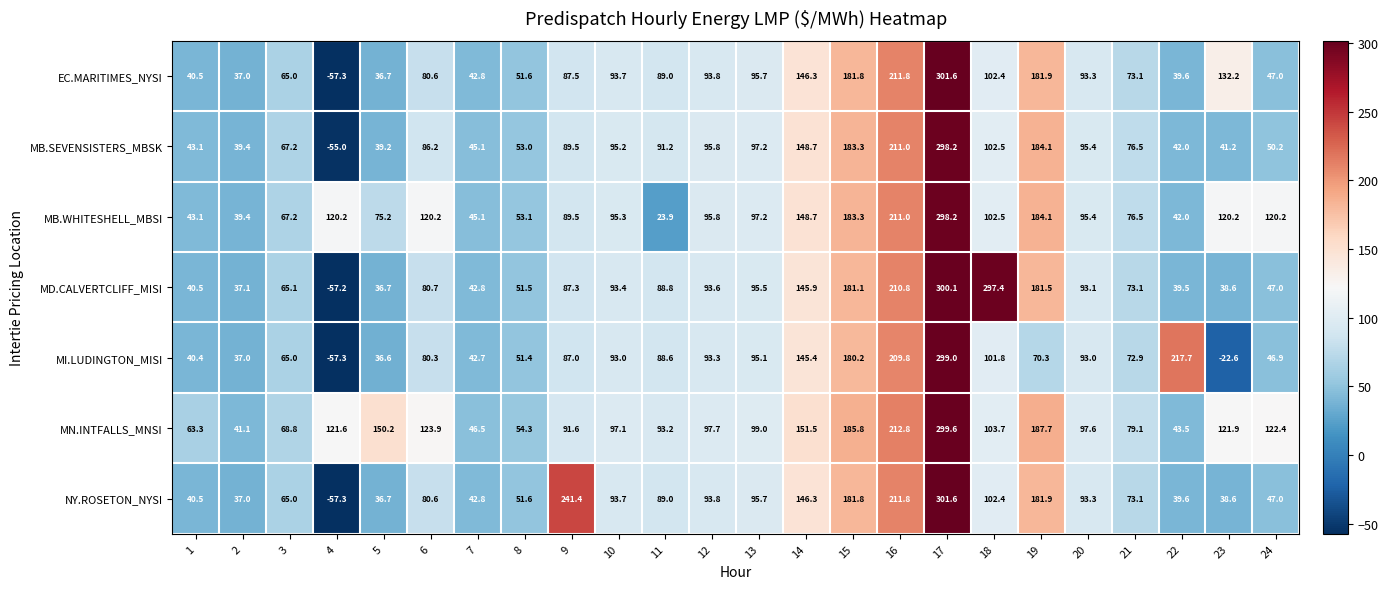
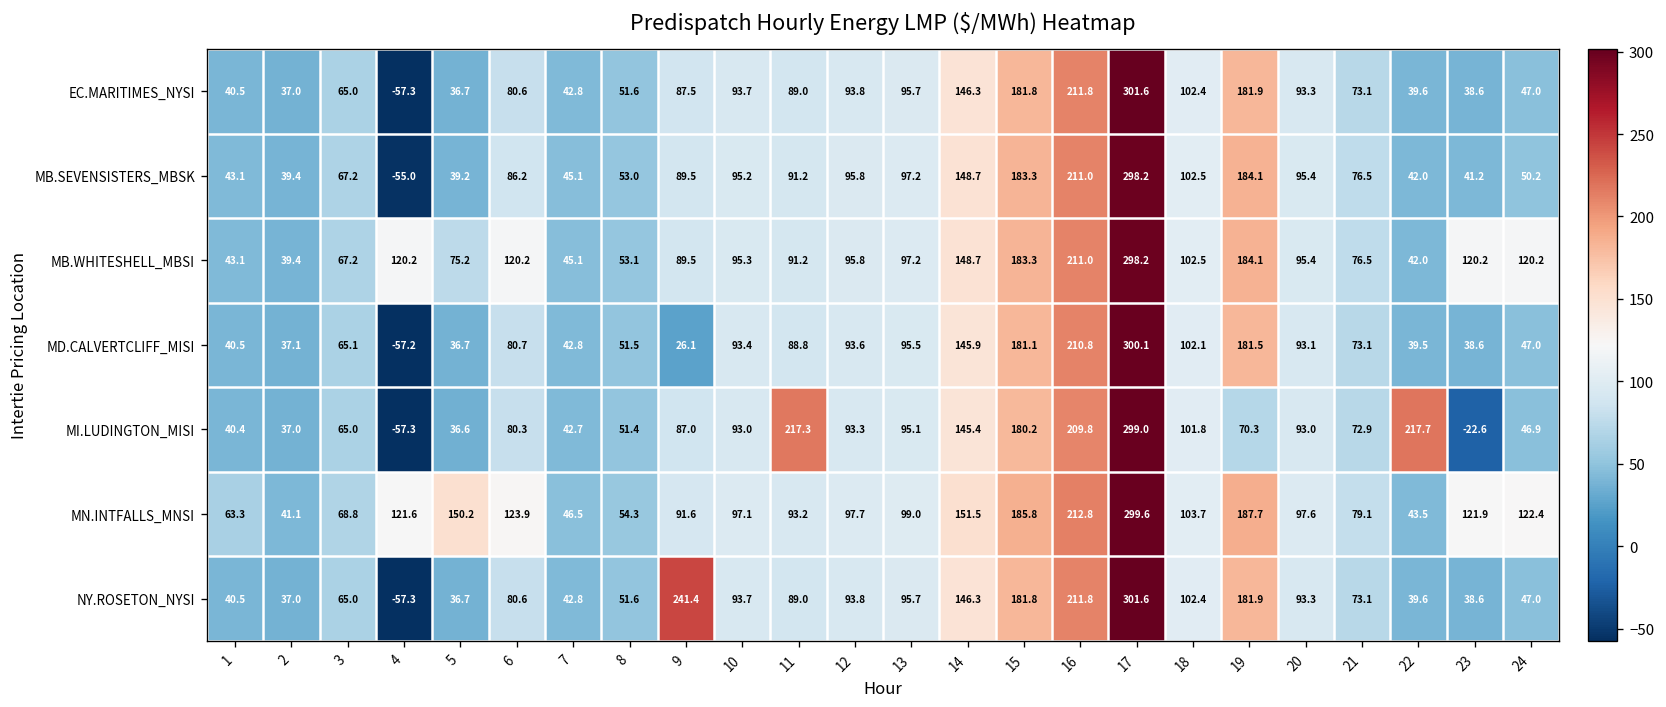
  {
    "EC.MARITIMES_NYSI": {
      "1": 40.5,
      "2": 37.0,
      "3": 65.0,
      "4": -57.3,
      "5": 36.7,
      "6": 80.6,
      "7": 42.8,
      "8": 51.6,
      "9": 87.5,
      "10": 93.7,
      "11": 89.0,
      "12": 93.8,
      "13": 95.7,
      "14": 146.3,
      "15": 181.8,
      "16": 211.8,
      "17": 301.6,
      "18": 102.4,
      "19": 181.9,
      "20": 93.3,
      "21": 73.1,
      "22": 39.6,
-     "23": 132.2,
+     "23": 38.6,
      "24": 47.0
    },
    "MB.SEVENSISTERS_MBSK": {
      "1": 43.1,
      "2": 39.4,
      "3": 67.2,
      "4": -55.0,
      "5": 39.2,
      "6": 86.2,
      "7": 45.1,
      "8": 53.0,
      "9": 89.5,
      "10": 95.2,
      "11": 91.2,
      "12": 95.8,
      "13": 97.2,
      "14": 148.7,
      "15": 183.3,
      "16": 211.0,
      "17": 298.2,
      "18": 102.5,
      "19": 184.1,
      "20": 95.4,
      "21": 76.5,
      "22": 42.0,
      "23": 41.2,
      "24": 50.2
    },
    "MB.WHITESHELL_MBSI": {
      "1": 43.1,
      "2": 39.4,
      "3": 67.2,
      "4": 120.2,
      "5": 75.2,
      "6": 120.2,
      "7": 45.1,
      "8": 53.1,
      "9": 89.5,
      "10": 95.3,
-     "11": 23.9,
+     "11": 91.2,
      "12": 95.8,
      "13": 97.2,
      "14": 148.7,
      "15": 183.3,
      "16": 211.0,
      "17": 298.2,
      "18": 102.5,
      "19": 184.1,
      "20": 95.4,
      "21": 76.5,
      "22": 42.0,
      "23": 120.2,
      "24": 120.2
    },
    "MD.CALVERTCLIFF_MISI": {
      "1": 40.5,
      "2": 37.1,
      "3": 65.1,
      "4": -57.2,
      "5": 36.7,
      "6": 80.7,
      "7": 42.8,
      "8": 51.5,
-     "9": 87.3,
+     "9": 26.1,
      "10": 93.4,
      "11": 88.8,
      "12": 93.6,
      "13": 95.5,
      "14": 145.9,
      "15": 181.1,
      "16": 210.8,
      "17": 300.1,
-     "18": 297.4,
+     "18": 102.1,
      "19": 181.5,
      "20": 93.1,
      "21": 73.1,
      "22": 39.5,
      "23": 38.6,
      "24": 47.0
    },
    "MI.LUDINGTON_MISI": {
      "1": 40.4,
      "2": 37.0,
      "3": 65.0,
      "4": -57.3,
      "5": 36.6,
      "6": 80.3,
      "7": 42.7,
      "8": 51.4,
      "9": 87.0,
      "10": 93.0,
-     "11": 88.6,
+     "11": 217.3,
      "12": 93.3,
      "13": 95.1,
      "14": 145.4,
      "15": 180.2,
      "16": 209.8,
      "17": 299.0,
      "18": 101.8,
      "19": 70.3,
      "20": 93.0,
      "21": 72.9,
      "22": 217.7,
      "23": -22.6,
      "24": 46.9
    },
    "MN.INTFALLS_MNSI": {
      "1": 63.3,
      "2": 41.1,
      "3": 68.8,
      "4": 121.6,
      "5": 150.2,
      "6": 123.9,
      "7": 46.5,
      "8": 54.3,
      "9": 91.6,
      "10": 97.1,
      "11": 93.2,
      "12": 97.7,
      "13": 99.0,
      "14": 151.5,
      "15": 185.8,
      "16": 212.8,
      "17": 299.6,
      "18": 103.7,
      "19": 187.7,
      "20": 97.6,
      "21": 79.1,
      "22": 43.5,
      "23": 121.9,
      "24": 122.4
    },
    "NY.ROSETON_NYSI": {
      "1": 40.5,
      "2": 37.0,
      "3": 65.0,
      "4": -57.3,
      "5": 36.7,
      "6": 80.6,
      "7": 42.8,
      "8": 51.6,
      "9": 241.4,
      "10": 93.7,
      "11": 89.0,
      "12": 93.8,
      "13": 95.7,
      "14": 146.3,
      "15": 181.8,
      "16": 211.8,
      "17": 301.6,
      "18": 102.4,
      "19": 181.9,
      "20": 93.3,
      "21": 73.1,
      "22": 39.6,
      "23": 38.6,
      "24": 47.0
    }
  }
